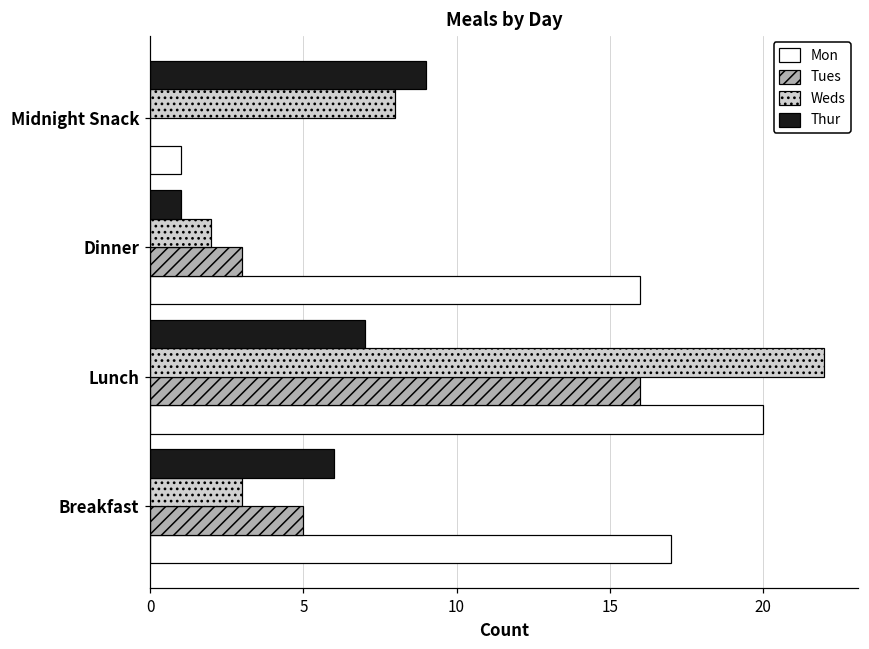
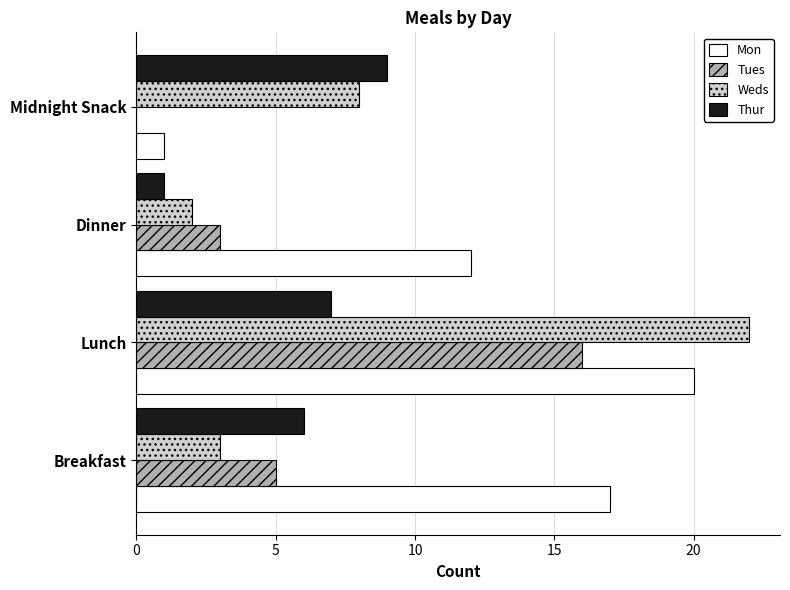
  {
    "Mon": {
      "Midnight Snack": 1,
-     "Dinner": 16,
+     "Dinner": 12,
      "Lunch": 20,
      "Breakfast": 17
    },
    "Thur": {
      "Midnight Snack": 9,
      "Dinner": 1,
      "Lunch": 7,
      "Breakfast": 6
    }
  }
